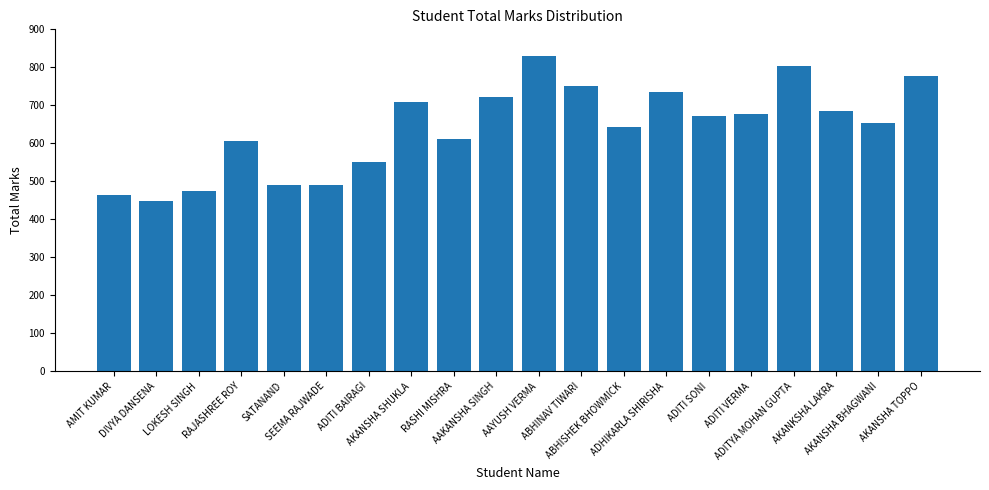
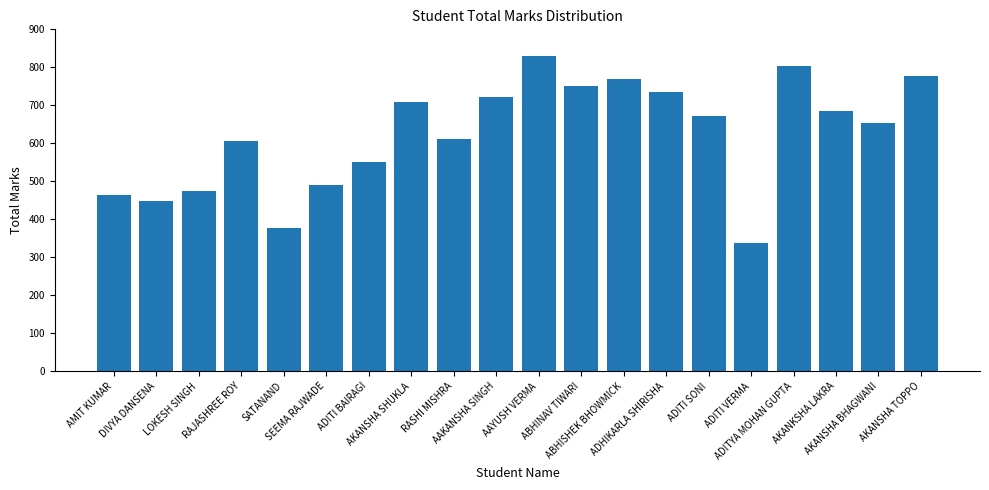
  {
    "AMIT KUMAR": 460,
    "DIVYA DANSENA": 450,
    "LOKESH SINGH": 480,
    "RAJASHREE ROY": 610,
-   "SATANAND": 490,
+   "SATANAND": 380,
    "SEEMA RAJWADE": 490,
    "ADITI BAIRAGI": 550,
    "AKANSHA SHUKLA": 710,
    "RASHI MISHRA": 610,
    "AAKANSHA SINGH": 720,
    "AAYUSH VERMA": 830,
    "ABHINAV TIWARI": 750,
-   "ABHISHEK BHOWMICK": 640,
+   "ABHISHEK BHOWMICK": 770,
    "ADHIKARLA SHIRISHA": 740,
    "ADITI SONI": 670,
-   "ADITI VERMA": 680,
+   "ADITI VERMA": 340,
    "ADITYA MOHAN GUPTA": 800,
    "AKANKSHA LAKRA": 680,
    "AKANSHA BHAGWANI": 650,
    "AKANSHA TOPPO": 780
  }
